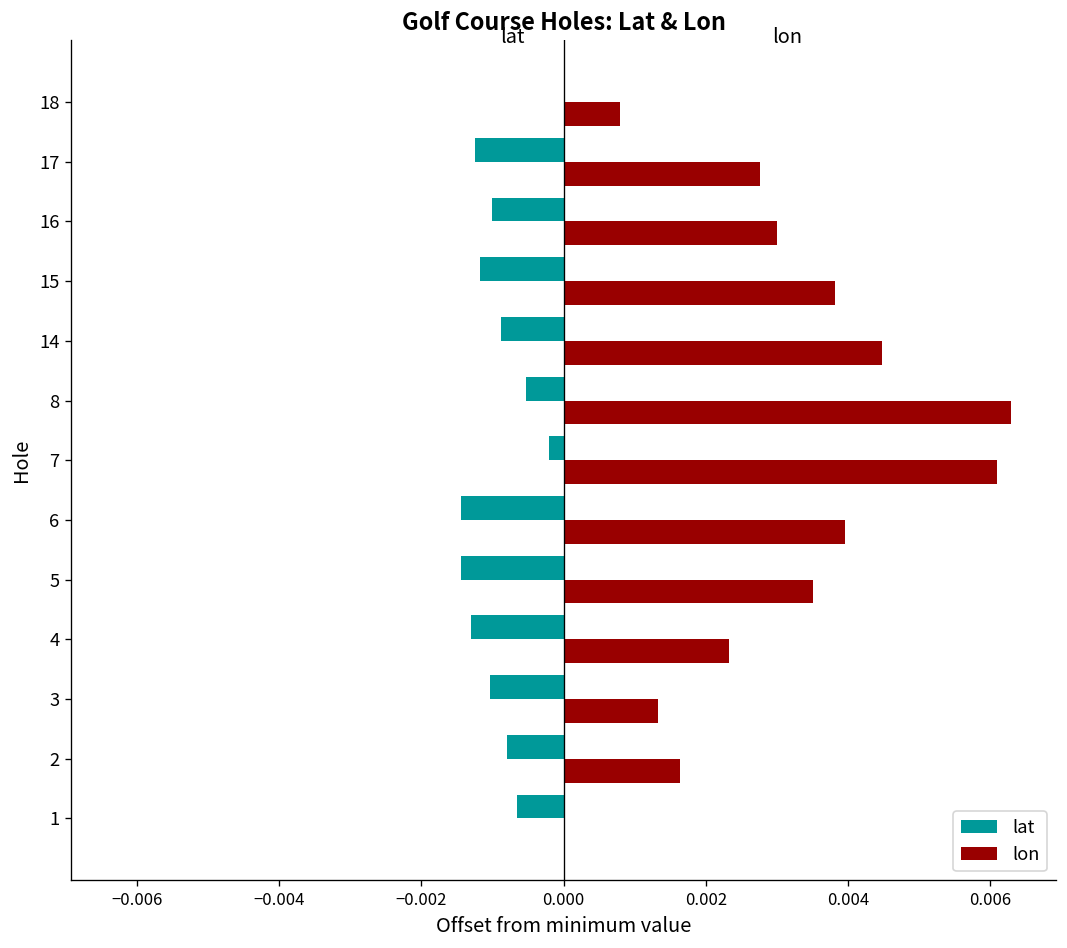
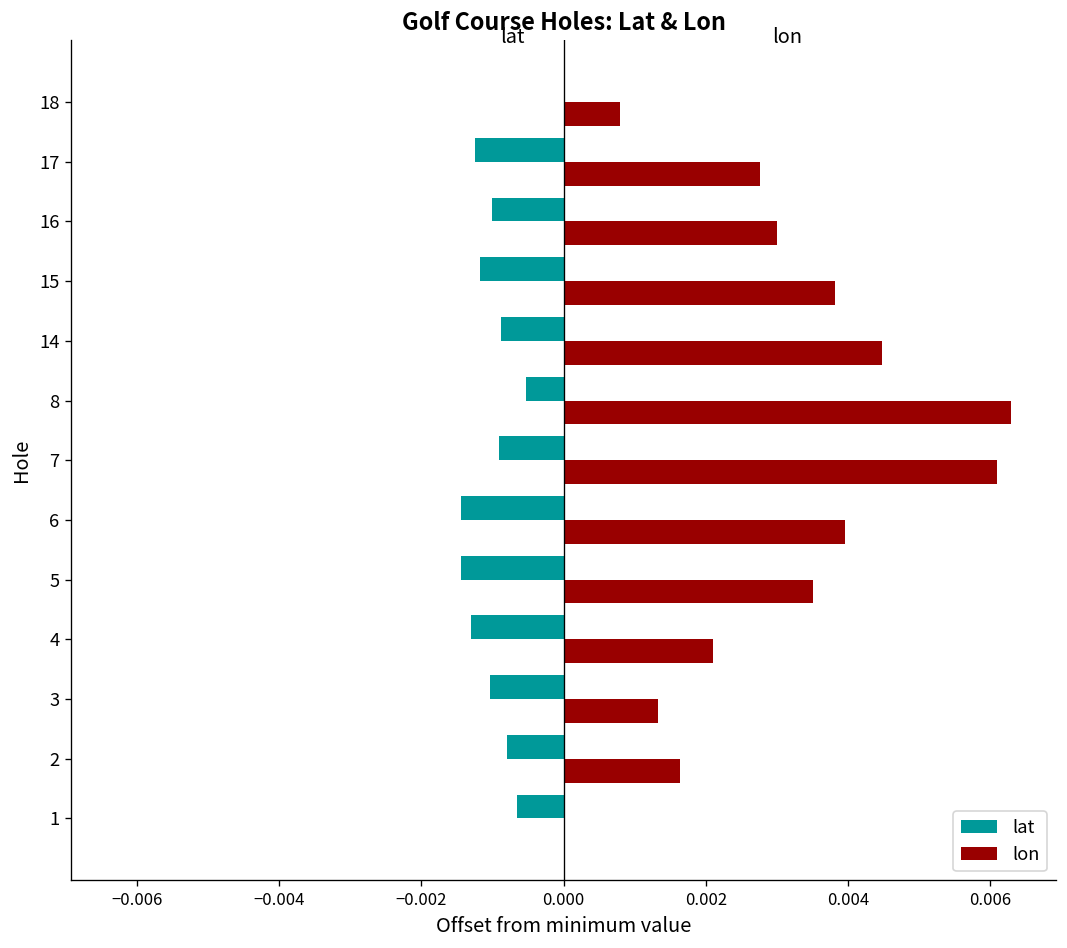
  {
    "lat": {
      "18": 0.0000,
      "17": -0.0013,
      "16": -0.0010,
      "15": -0.0012,
      "14": -0.0009,
      "8": -0.0005,
-     "7": -0.0002,
+     "7": -0.0009,
      "6": -0.0014,
      "5": -0.0014,
      "4": -0.0013,
      "3": -0.0010,
      "2": -0.0008,
      "1": -0.0007
    },
    "lon": {
      "18": 0.0008,
      "17": 0.0028,
      "16": 0.0030,
      "15": 0.0038,
      "14": 0.0045,
      "8": 0.0063,
      "7": 0.0061,
      "6": 0.0040,
      "5": 0.0035,
-     "4": 0.0023,
+     "4": 0.0021,
      "3": 0.0013,
      "2": 0.0016,
      "1": 0.0000
    }
  }
